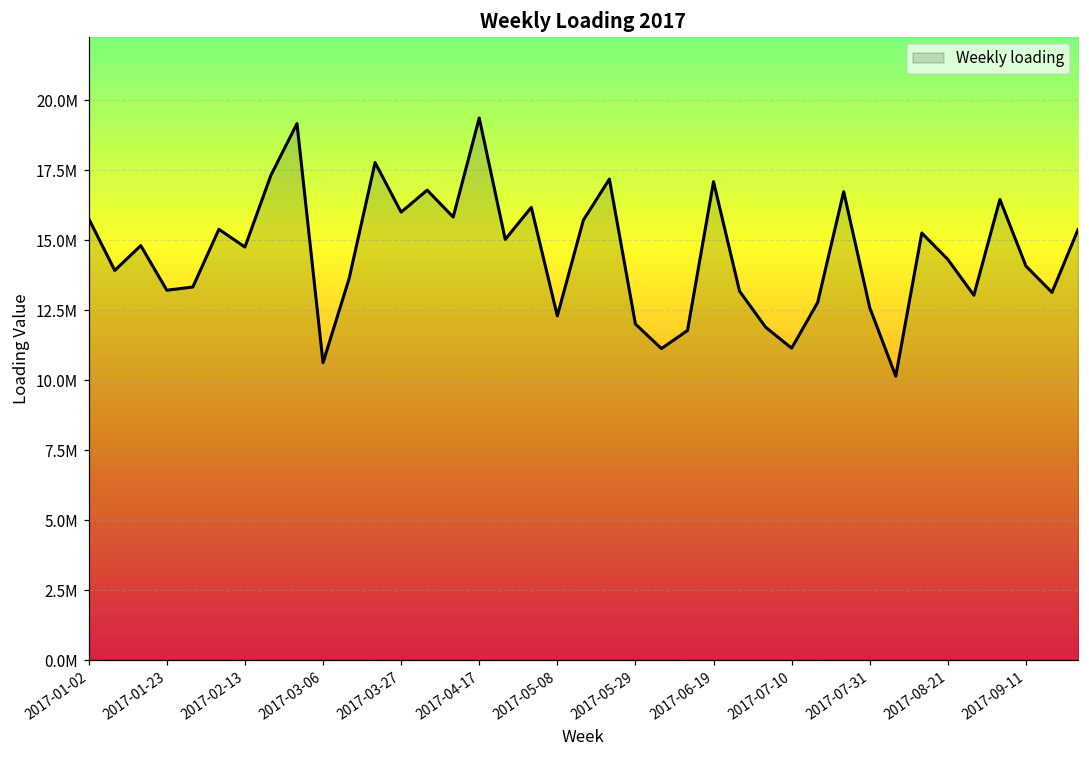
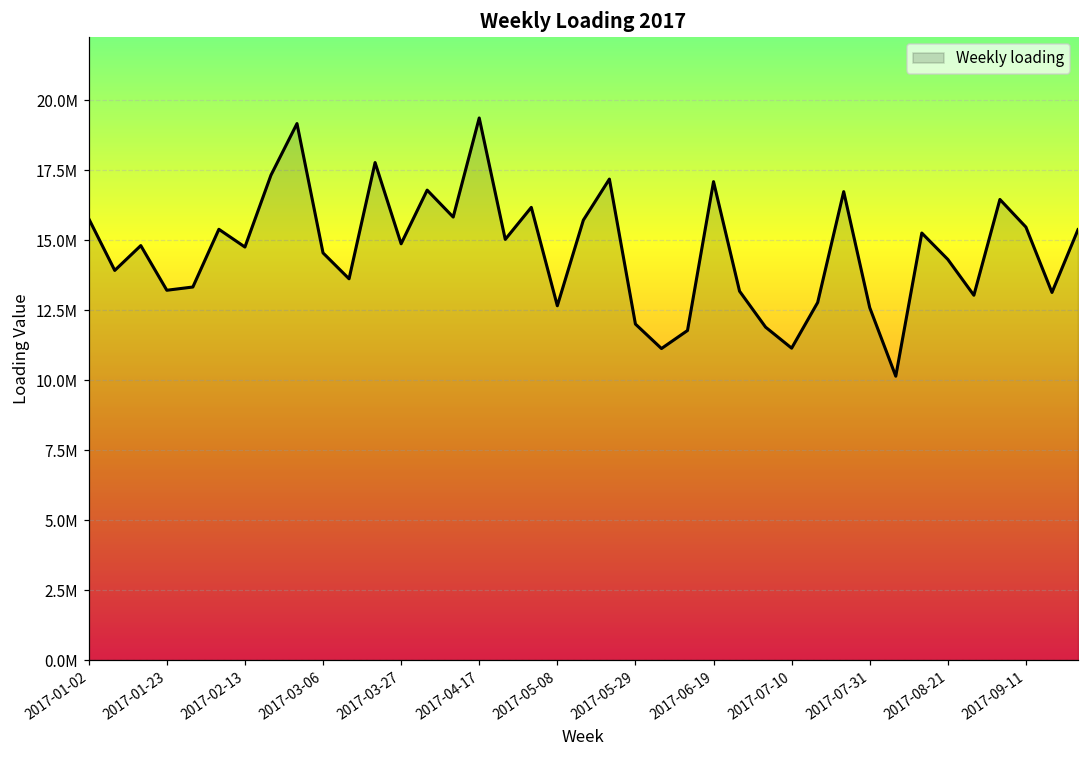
  {
    "2017-01-02": 15800000,
    "2017-01-23": 13200000,
    "2017-02-13": 14800000,
-   "2017-03-06": 10600000,
-   "2017-03-27": 16000000,
+   "2017-03-06": 14500000,
+   "2017-03-27": 14900000,
    "2017-04-17": 19400000,
-   "2017-05-08": 12300000,
+   "2017-05-08": 12700000,
    "2017-05-29": 12000000,
    "2017-06-19": 17100000,
    "2017-07-10": 11100000,
    "2017-07-31": 12600000,
    "2017-08-21": 14300000,
-   "2017-09-11": 14100000
+   "2017-09-11": 15500000
  }
